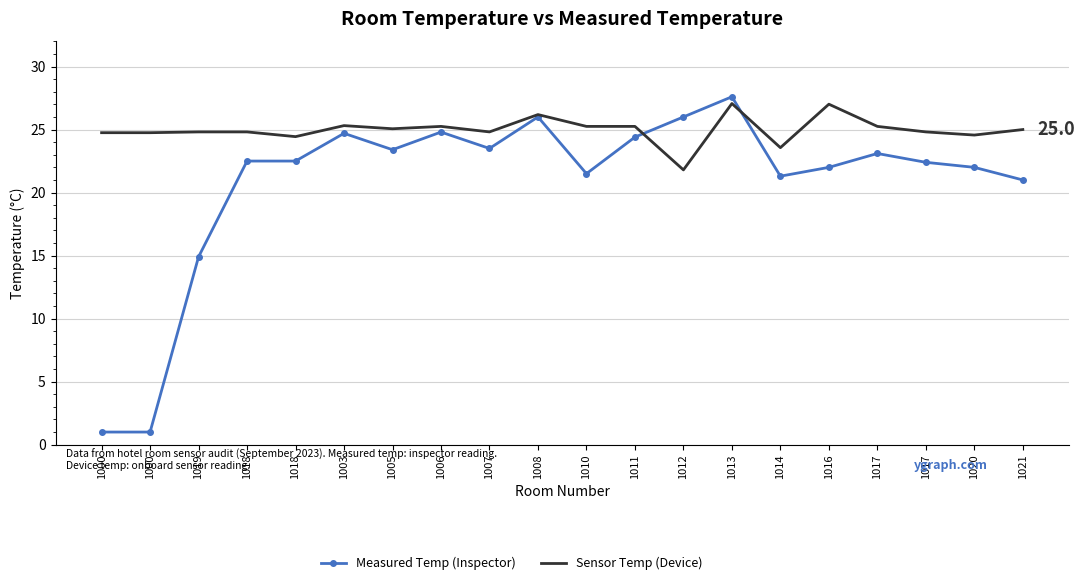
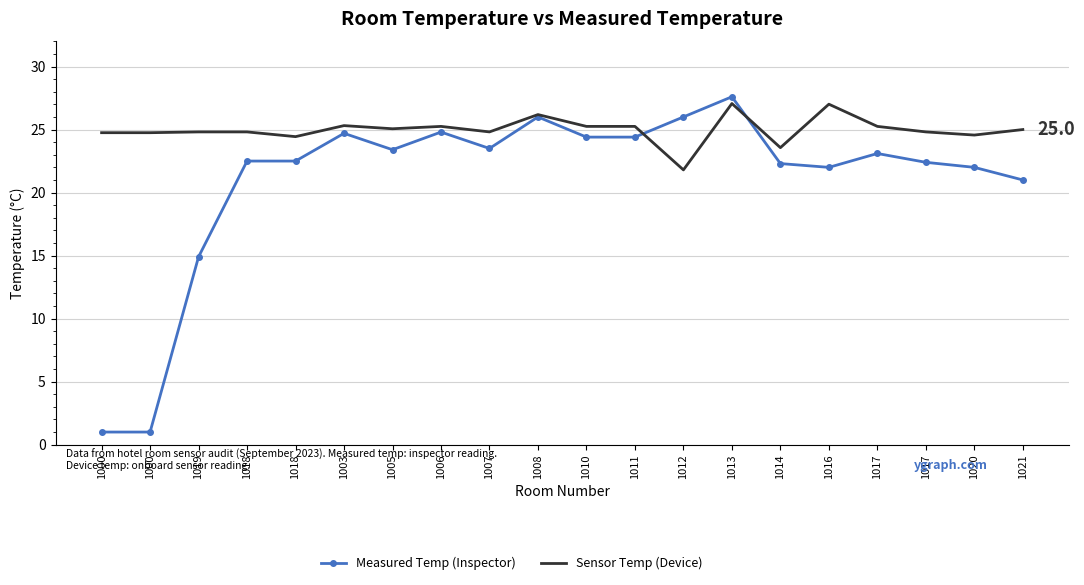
  {
    "Measured Temp (Inspector)": {
      "1019": 14.9,
      "1003": 24.7,
      "1005": 23.4,
      "1006": 24.8,
      "1007": 23.5,
-     "1010": 21.5,
+     "1010": 24.4,
      "1011": 24.4,
      "1012": 26.0,
      "1013": 27.6,
-     "1014": 21.3,
+     "1014": 22.3,
      "1016": 22.0,
      "1020": 22.0,
      "1021": 21.0
    },
    "Sensor Temp (Device)": {
      "1021": 25.0
    }
  }
